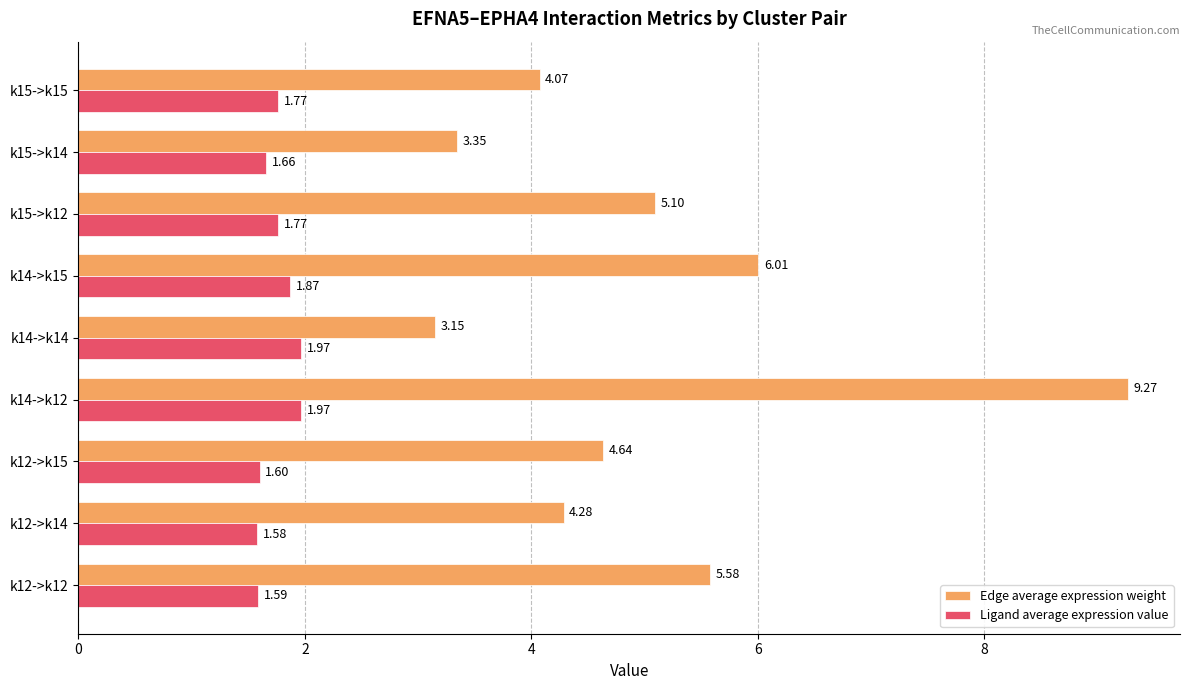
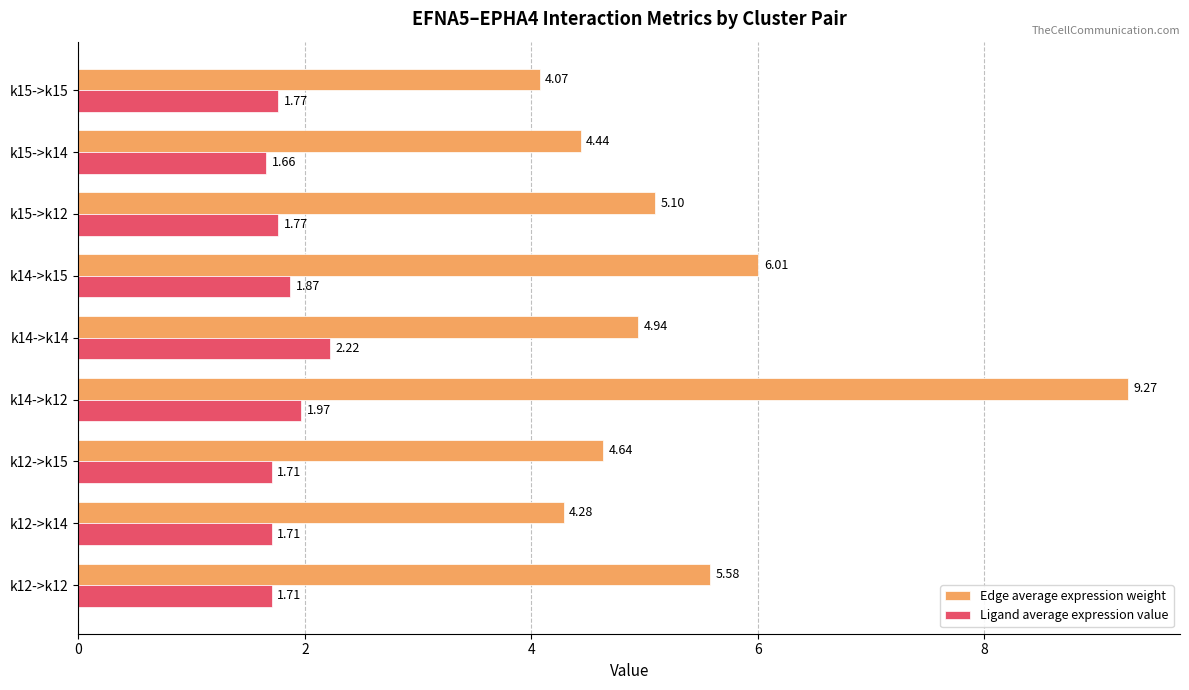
  {
    "Edge average expression weight": {
      "k15->k15": 4.07,
-     "k15->k14": 3.35,
+     "k15->k14": 4.44,
      "k15->k12": 5.10,
      "k14->k15": 6.01,
-     "k14->k14": 3.15,
+     "k14->k14": 4.94,
      "k14->k12": 9.27,
      "k12->k15": 4.64,
      "k12->k14": 4.28,
      "k12->k12": 5.58
    },
    "Ligand average expression value": {
      "k15->k15": 1.77,
      "k15->k14": 1.66,
      "k15->k12": 1.77,
      "k14->k15": 1.87,
-     "k14->k14": 1.97,
+     "k14->k14": 2.22,
      "k14->k12": 1.97,
-     "k12->k15": 1.60,
-     "k12->k14": 1.58,
-     "k12->k12": 1.59
+     "k12->k15": 1.71,
+     "k12->k14": 1.71,
+     "k12->k12": 1.71
    }
  }
